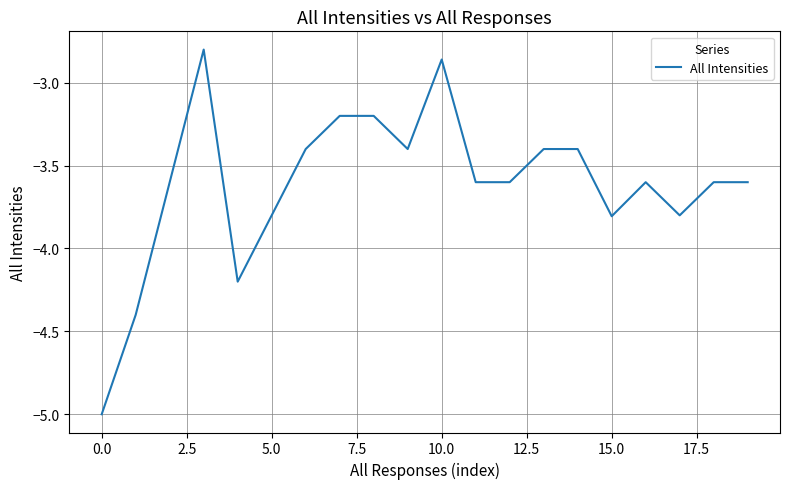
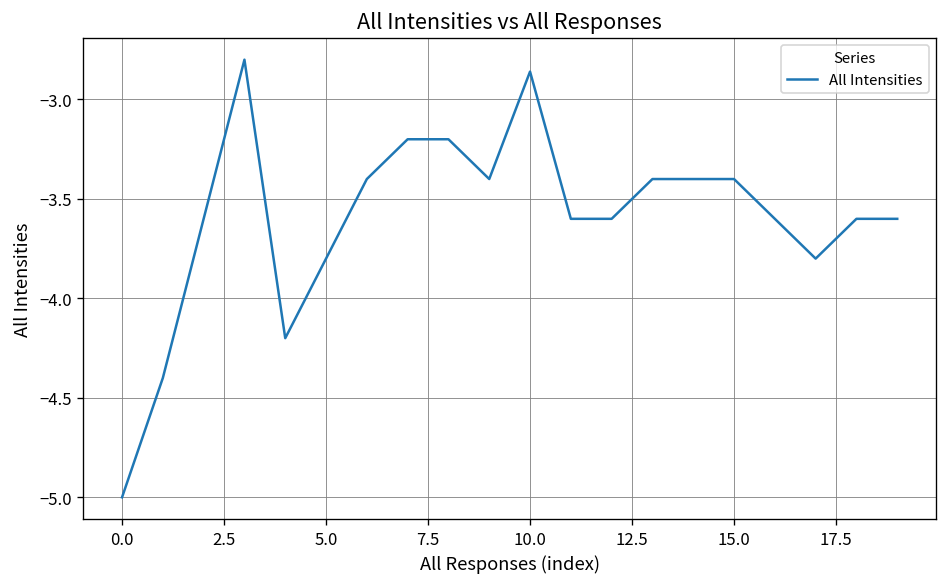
  {
    "0.0": -5.00,
    "5.0": -3.80,
    "10.0": -2.86,
-   "15.0": -3.81
+   "15.0": -3.40
  }
